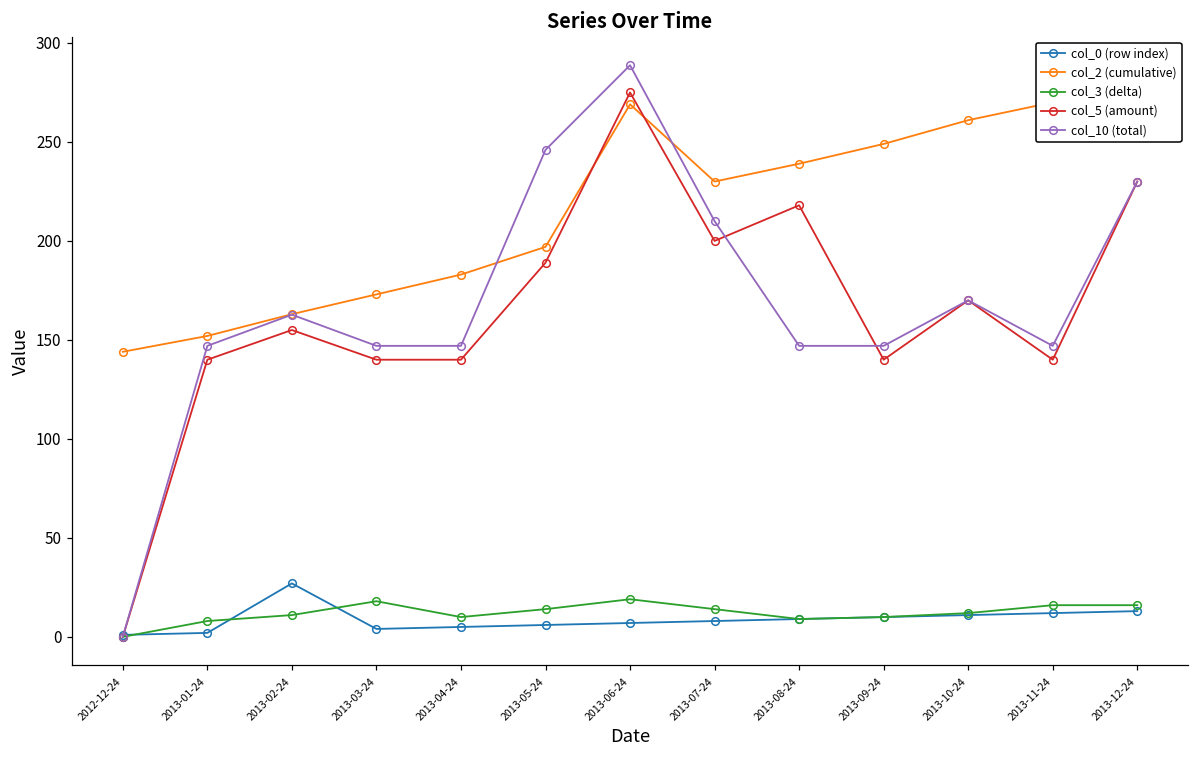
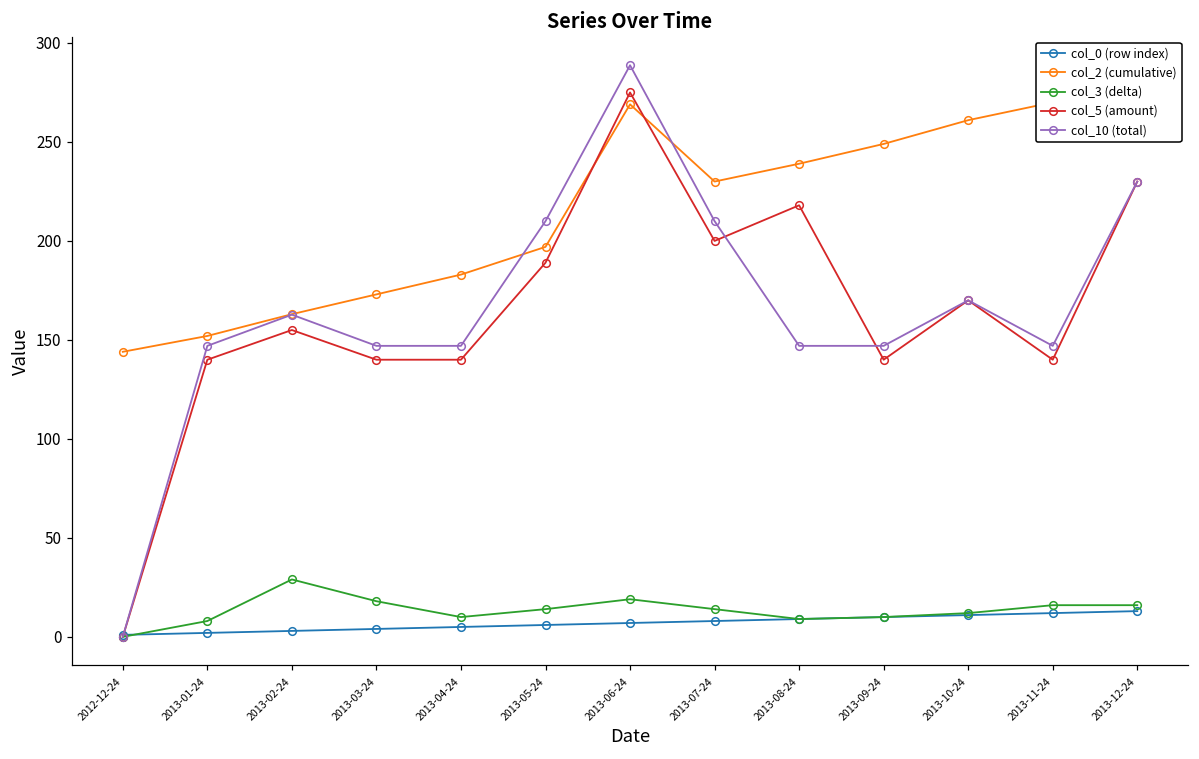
  {
    "col_0 (row index)": {
      "2013-01-24": 2,
-     "2013-02-24": 27,
+     "2013-02-24": 3,
      "2013-03-24": 4,
      "2013-04-24": 5,
      "2013-05-24": 6,
      "2013-06-24": 7,
      "2013-07-24": 8,
      "2013-11-24": 12,
      "2013-12-24": 13
    },
    "col_2 (cumulative)": {
      "2012-12-24": 144,
      "2013-01-24": 152,
      "2013-03-24": 173,
      "2013-04-24": 183,
      "2013-05-24": 197,
      "2013-06-24": 269,
      "2013-07-24": 230,
      "2013-08-24": 239,
      "2013-09-24": 249,
      "2013-10-24": 261
    },
    "col_3 (delta)": {
      "2013-01-24": 8,
-     "2013-02-24": 11,
+     "2013-02-24": 29,
      "2013-03-24": 18,
      "2013-04-24": 10,
      "2013-05-24": 14,
      "2013-06-24": 19,
      "2013-07-24": 14,
      "2013-11-24": 16,
      "2013-12-24": 16
    },
    "col_5 (amount)": {
      "2013-01-24": 140,
      "2013-02-24": 155,
      "2013-03-24": 140,
      "2013-04-24": 140,
      "2013-05-24": 189,
      "2013-06-24": 275,
      "2013-07-24": 200,
      "2013-08-24": 218,
      "2013-09-24": 140,
      "2013-11-24": 140
    },
    "col_10 (total)": {
      "2013-01-24": 147,
      "2013-03-24": 147,
      "2013-04-24": 147,
-     "2013-05-24": 246,
+     "2013-05-24": 210,
      "2013-06-24": 289,
      "2013-07-24": 210,
      "2013-08-24": 147,
      "2013-09-24": 147,
      "2013-11-24": 147
    }
  }
